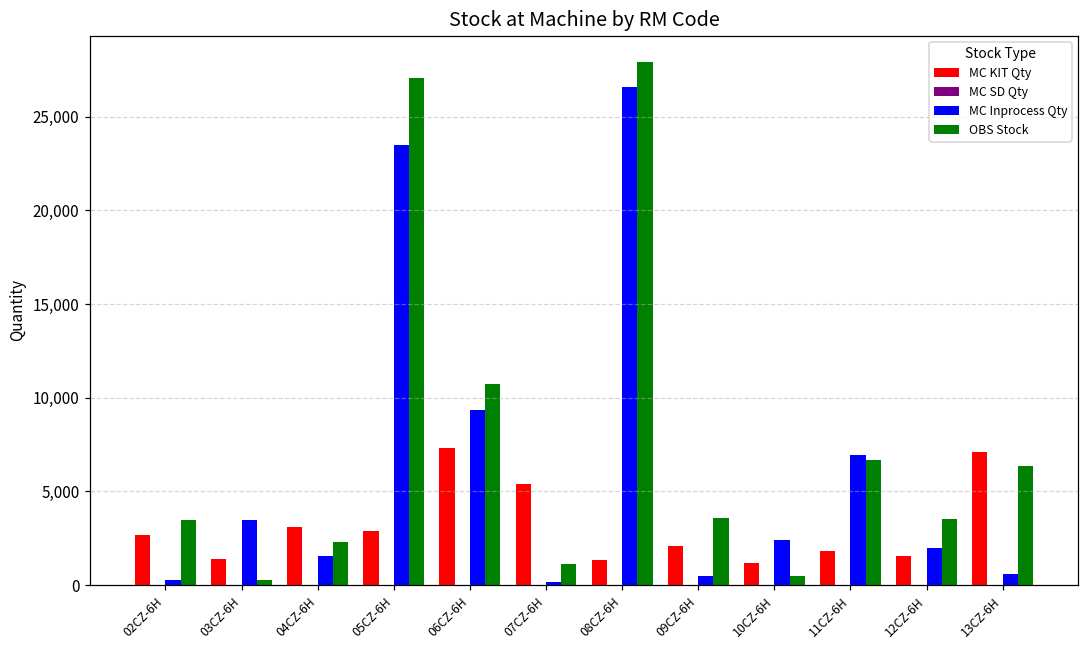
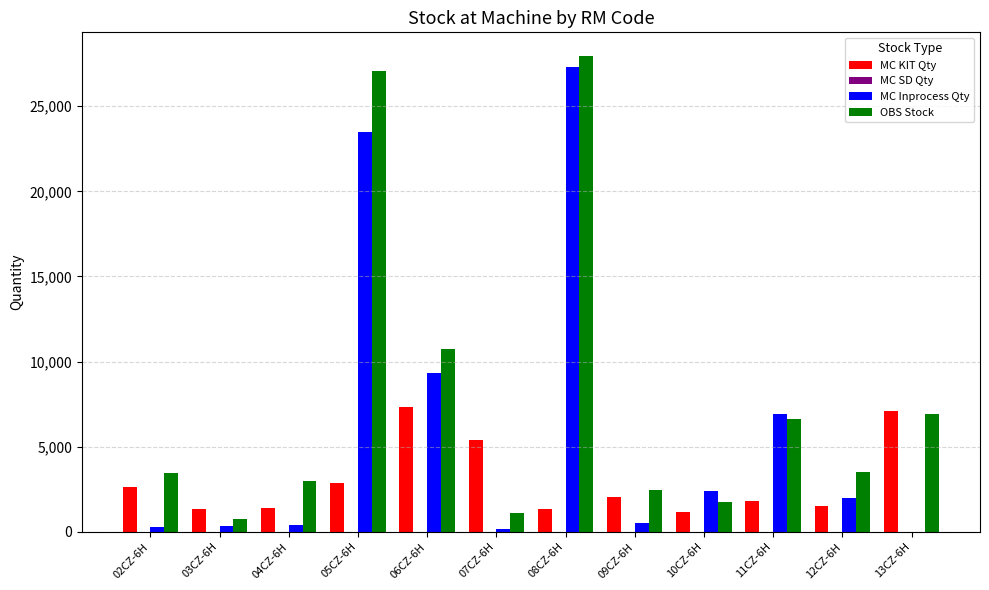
  {
    "MC KIT Qty": {
      "02CZ-6H": "2,700",
      "03CZ-6H": "1,400",
-     "04CZ-6H": "3,100",
+     "04CZ-6H": "1,400",
      "05CZ-6H": "2,900",
      "06CZ-6H": "7,300",
      "07CZ-6H": "5,400",
      "08CZ-6H": "1,300",
      "09CZ-6H": "2,100",
      "10CZ-6H": "1,200",
      "11CZ-6H": "1,800",
      "12CZ-6H": "1,500",
      "13CZ-6H": "7,100"
    },
    "MC SD Qty": {
      "02CZ-6H": "0",
      "03CZ-6H": "0",
      "04CZ-6H": "0",
      "05CZ-6H": "0",
      "06CZ-6H": "0",
      "07CZ-6H": "0",
      "08CZ-6H": "0",
      "09CZ-6H": "0",
      "10CZ-6H": "0",
      "11CZ-6H": "0",
      "12CZ-6H": "0",
      "13CZ-6H": "0"
    },
    "MC Inprocess Qty": {
      "02CZ-6H": "300",
-     "03CZ-6H": "3,500",
-     "04CZ-6H": "1,600",
+     "03CZ-6H": "300",
+     "04CZ-6H": "400",
      "05CZ-6H": "23,500",
      "06CZ-6H": "9,400",
      "07CZ-6H": "200",
-     "08CZ-6H": "26,600",
+     "08CZ-6H": "27,300",
      "09CZ-6H": "500",
      "10CZ-6H": "2,400",
      "11CZ-6H": "6,900",
      "12CZ-6H": "2,000",
-     "13CZ-6H": "600"
+     "13CZ-6H": "0"
    },
    "OBS Stock": {
      "02CZ-6H": "3,500",
-     "03CZ-6H": "300",
-     "04CZ-6H": "2,300",
+     "03CZ-6H": "800",
+     "04CZ-6H": "3,000",
      "05CZ-6H": "27,000",
      "06CZ-6H": "10,800",
      "07CZ-6H": "1,100",
      "08CZ-6H": "27,900",
-     "09CZ-6H": "3,600",
-     "10CZ-6H": "500",
+     "09CZ-6H": "2,500",
+     "10CZ-6H": "1,800",
      "11CZ-6H": "6,700",
      "12CZ-6H": "3,500",
-     "13CZ-6H": "6,400"
+     "13CZ-6H": "6,900"
    }
  }
